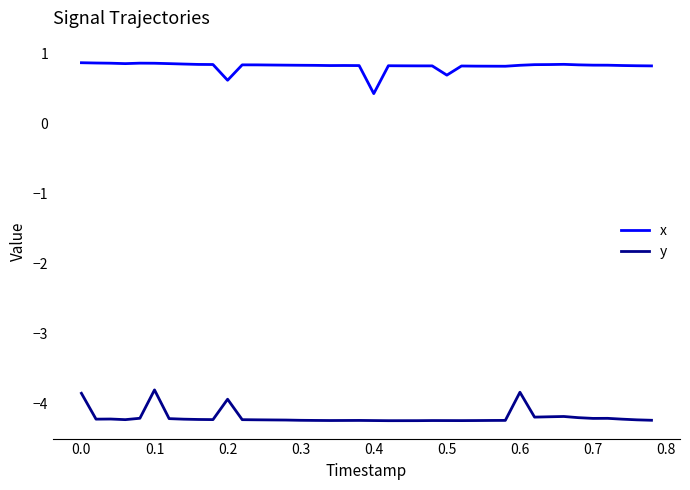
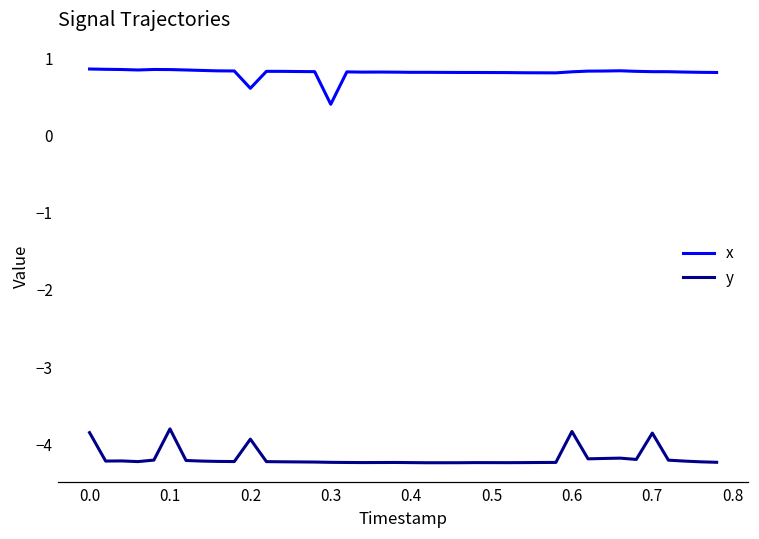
  {
    "x": {
      "0.0": 0.9,
      "0.1": 0.9,
      "0.2": 0.6,
-     "0.3": 0.8,
-     "0.4": 0.4,
-     "0.5": 0.7,
+     "0.3": 0.4,
+     "0.4": 0.8,
+     "0.5": 0.8,
      "0.6": 0.8,
      "0.7": 0.8
    },
    "y": {
      "0.0": -3.8,
      "0.1": -3.8,
      "0.2": -3.9,
      "0.3": -4.2,
      "0.4": -4.2,
      "0.5": -4.2,
      "0.6": -3.8,
-     "0.7": -4.2
+     "0.7": -3.9
    }
  }
